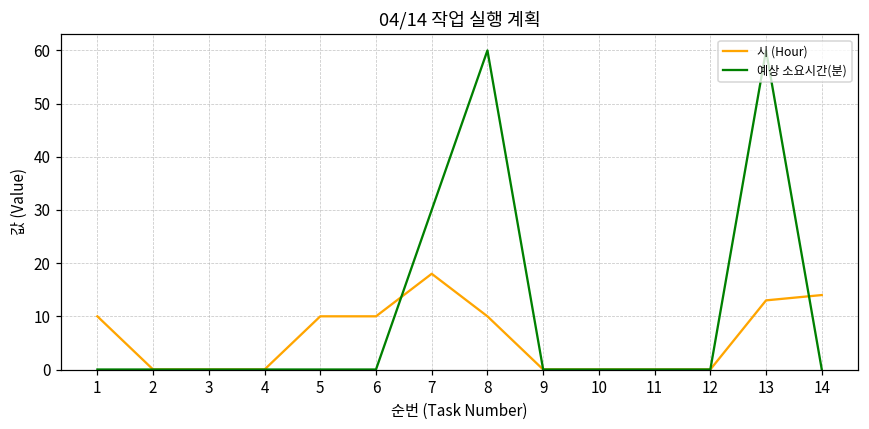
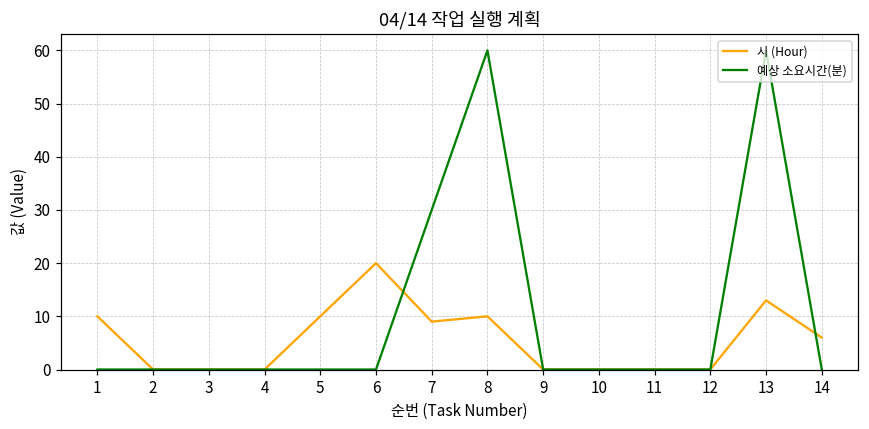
  {
    "시 (Hour)": {
      "1": 10,
      "5": 10,
-     "6": 10,
-     "7": 18,
+     "6": 20,
+     "7": 9,
      "8": 10,
      "13": 13,
-     "14": 14
+     "14": 6
    },
    "예상 소요시간(분)": {
      "1": 0,
      "5": 0,
      "6": 0,
      "7": 30,
      "8": 60,
      "14": 0
    }
  }
